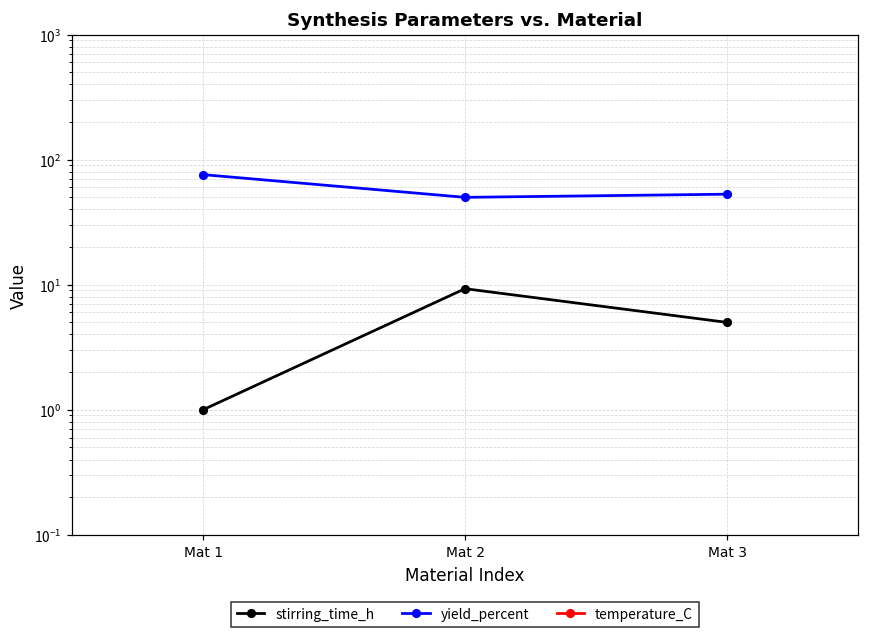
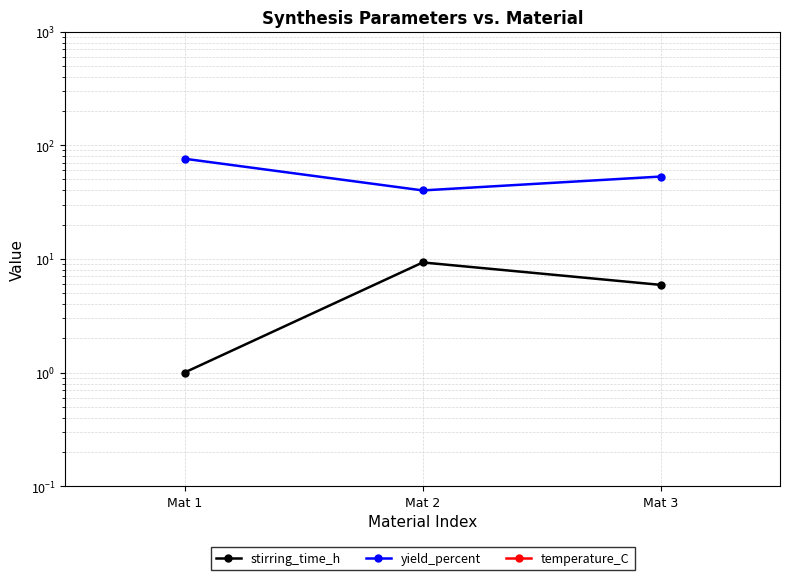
  {
    "stirring_time_h": {
      "Mat 1": 1,
      "Mat 2": 9,
-     "Mat 3": 5
+     "Mat 3": 6
    },
    "yield_percent": {
      "Mat 1": 80,
-     "Mat 2": 50,
+     "Mat 2": 40,
      "Mat 3": 50
    }
  }
